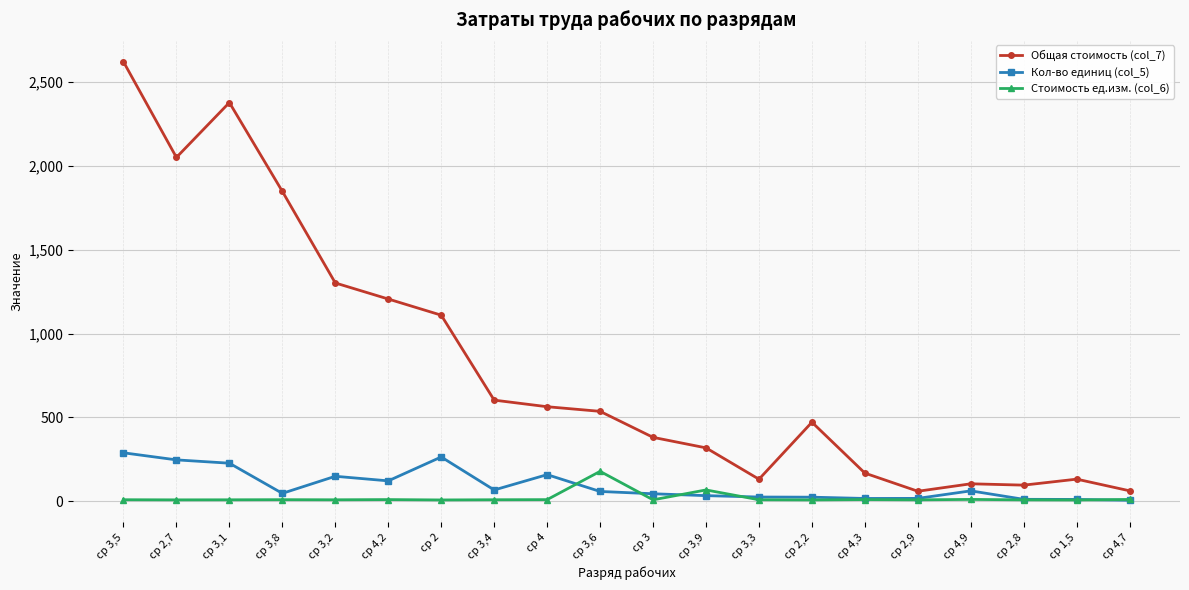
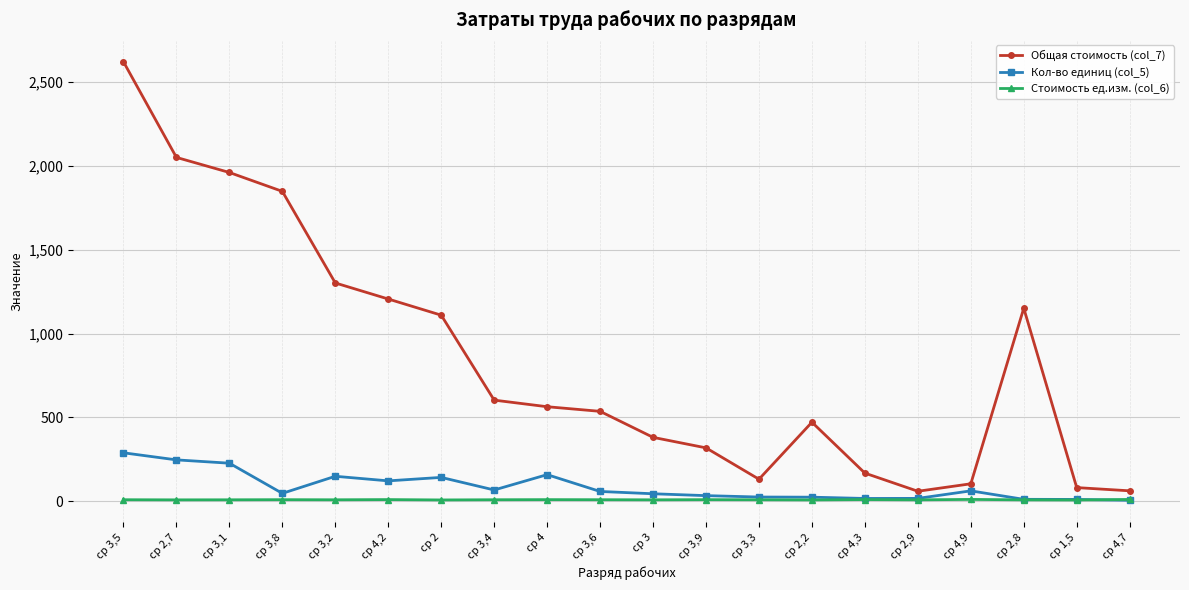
  {
    "Общая стоимость (col_7)": {
      "ср 3,5": "2,620",
      "ср 2,7": "2,050",
-     "ср 3,1": "2,380",
+     "ср 3,1": "1,960",
      "ср 3,8": "1,850",
      "ср 3,2": "1,300",
      "ср 4,2": "1,210",
      "ср 2": "1,110",
      "ср 3,4": "600",
      "ср 4": "560",
      "ср 3,6": "540",
      "ср 3": "380",
      "ср 3,9": "320",
      "ср 3,3": "130",
      "ср 2,2": "470",
      "ср 4,3": "170",
      "ср 2,9": "60",
      "ср 4,9": "100",
-     "ср 2,8": "100",
-     "ср 1,5": "130",
+     "ср 2,8": "1,150",
+     "ср 1,5": "80",
      "ср 4,7": "60"
    },
    "Кол-во единиц (col_5)": {
      "ср 3,5": "290",
      "ср 2,7": "250",
      "ср 3,1": "230",
      "ср 3,8": "50",
      "ср 3,2": "150",
      "ср 4,2": "120",
-     "ср 2": "260",
+     "ср 2": "140",
      "ср 3,4": "70",
      "ср 4": "160",
      "ср 3,6": "60",
      "ср 3": "40",
      "ср 3,9": "30",
      "ср 3,3": "30",
      "ср 2,2": "20",
      "ср 4,9": "60"
    },
    "Стоимость ед.изм. (col_6)": {
      "ср 3,5": "10",
      "ср 2,7": "10",
      "ср 3,1": "10",
      "ср 3,8": "10",
      "ср 3,2": "10",
      "ср 4,2": "10",
      "ср 2": "10",
      "ср 3,4": "10",
      "ср 4": "10",
-     "ср 3,6": "180",
+     "ср 3,6": "10",
      "ср 3": "10",
-     "ср 3,9": "70",
+     "ср 3,9": "10",
      "ср 3,3": "10",
      "ср 2,2": "10",
      "ср 4,9": "10"
    }
  }
